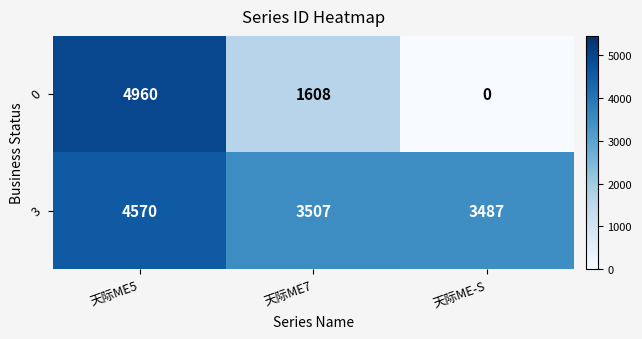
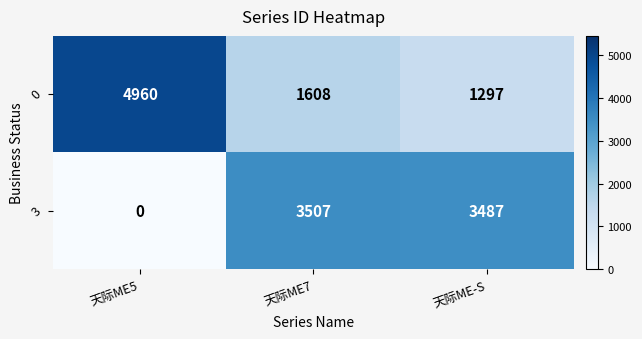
  {
    "0": {
      "天际ME5": 4960,
      "天际ME7": 1608,
-     "天际ME-S": 0
+     "天际ME-S": 1297
    },
    "3": {
-     "天际ME5": 4570,
+     "天际ME5": 0,
      "天际ME7": 3507,
      "天际ME-S": 3487
    }
  }
